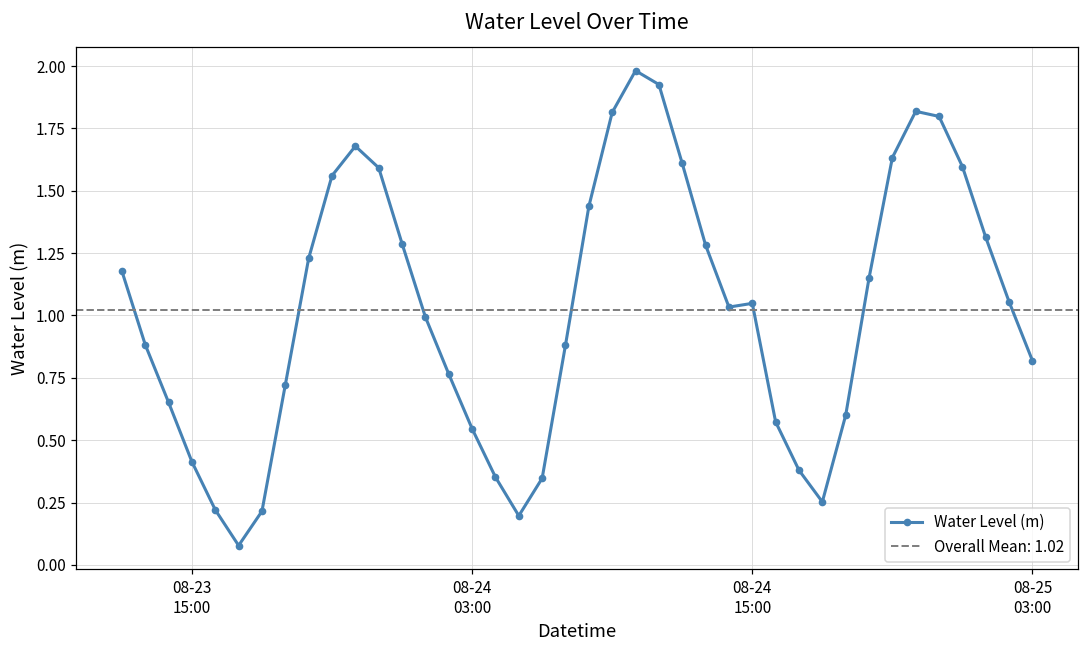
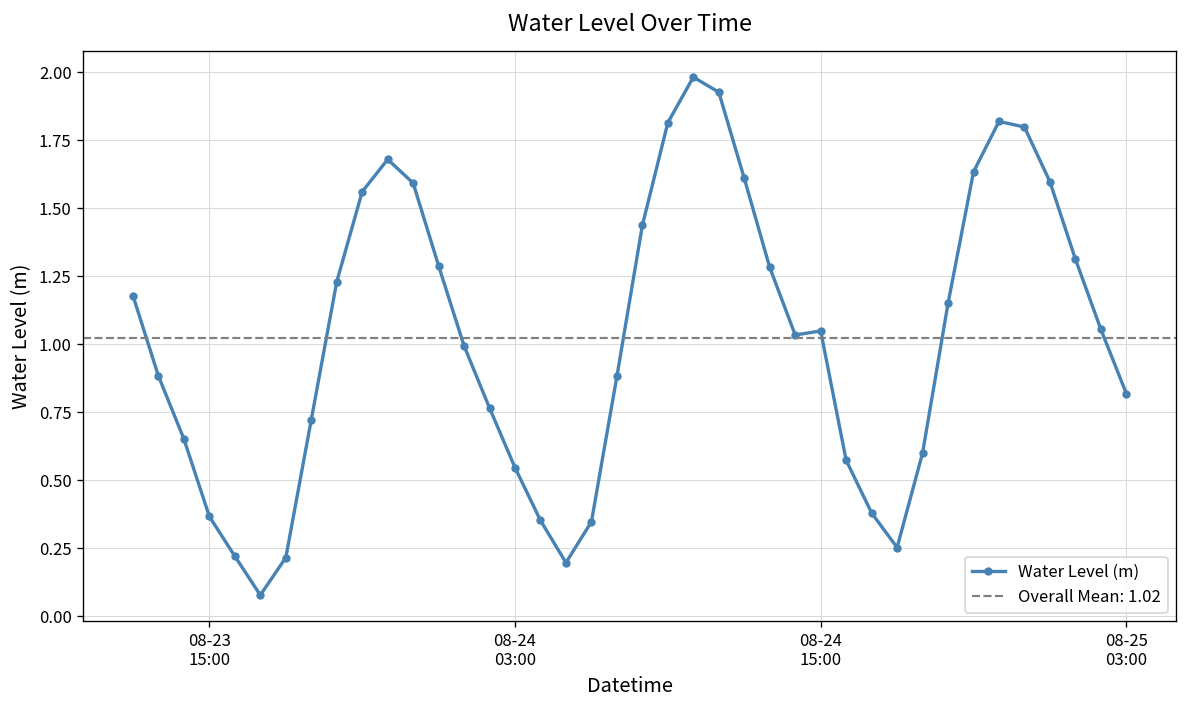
  {
-   "08-23 15:00": 0.41,
+   "08-23 15:00": 0.37,
    "08-24 03:00": 0.55,
    "08-24 15:00": 1.05,
    "08-25 03:00": 0.82
  }
